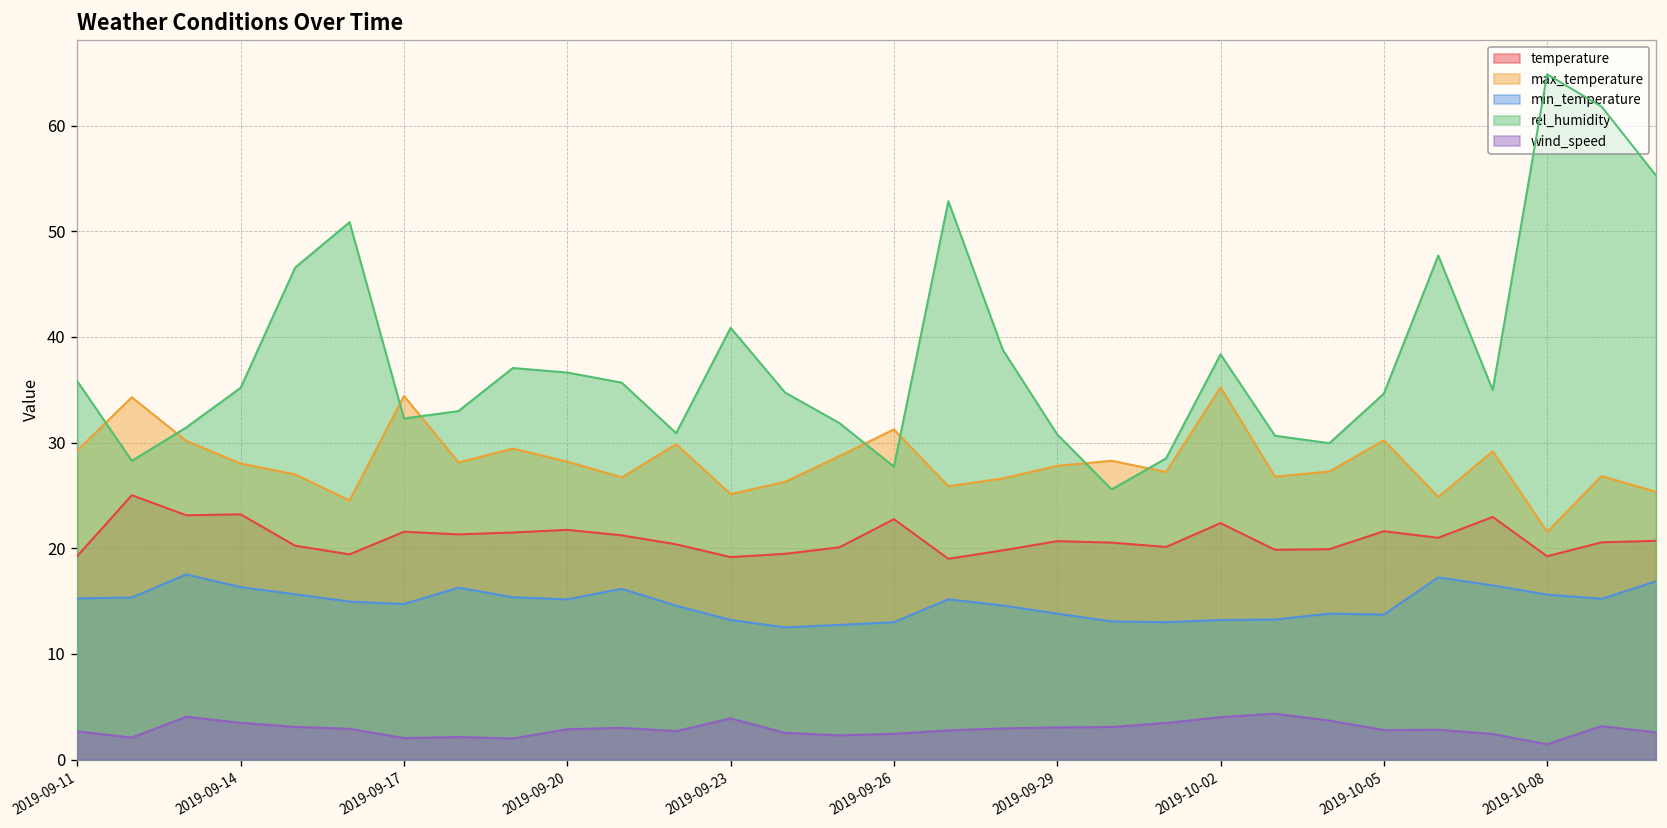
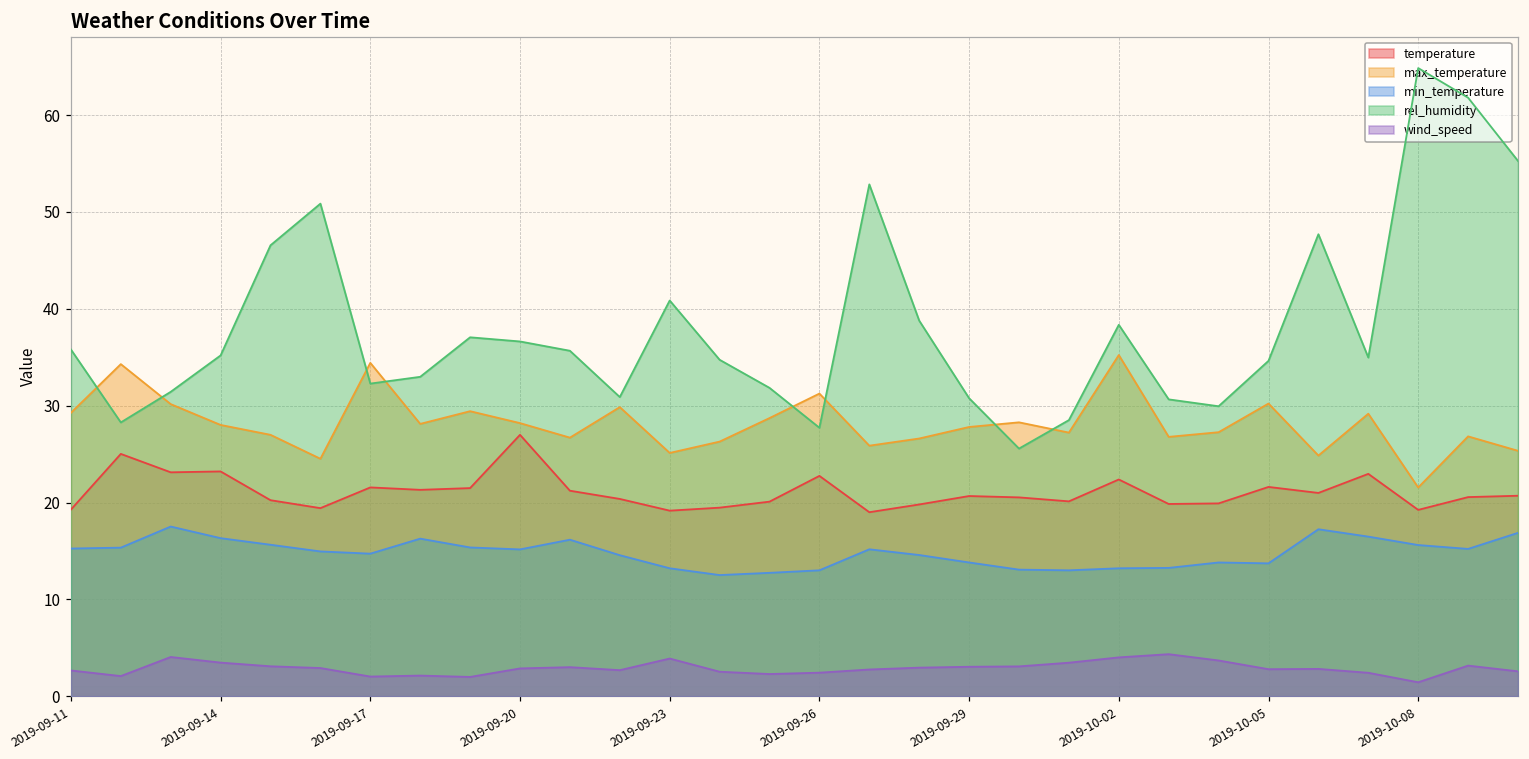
  {
    "temperature": {
      "2019-09-11": 19,
      "2019-09-14": 23,
      "2019-09-17": 22,
-     "2019-09-20": 22,
+     "2019-09-20": 27,
      "2019-09-23": 19,
      "2019-09-26": 23,
      "2019-09-29": 21,
      "2019-10-02": 22,
      "2019-10-05": 22,
      "2019-10-08": 19
    },
    "max_temperature": {
      "2019-09-11": 29,
      "2019-09-14": 28,
      "2019-09-17": 34,
      "2019-09-20": 28,
      "2019-09-23": 25,
      "2019-09-26": 31,
      "2019-09-29": 28,
      "2019-10-02": 35,
      "2019-10-05": 30,
      "2019-10-08": 22
    },
    "rel_humidity": {
      "2019-09-11": 36,
      "2019-09-14": 35,
      "2019-09-17": 32,
      "2019-09-20": 37,
      "2019-09-23": 41,
      "2019-09-26": 28,
      "2019-09-29": 31,
      "2019-10-02": 38,
      "2019-10-05": 35
    }
  }
